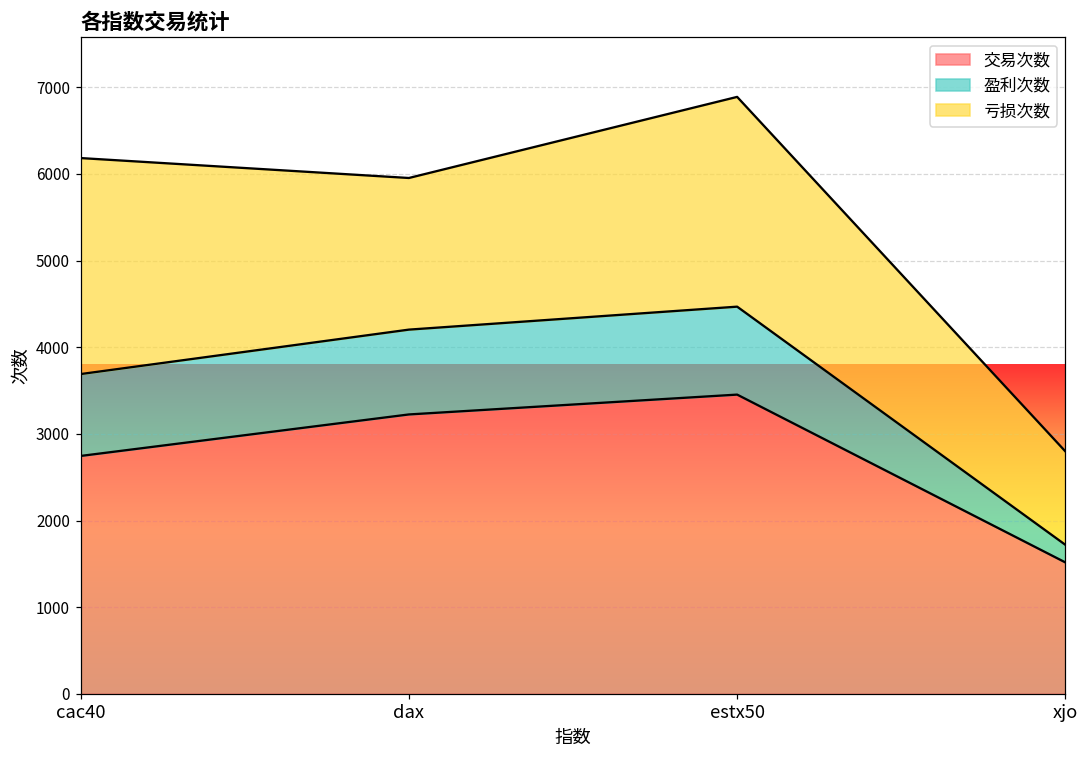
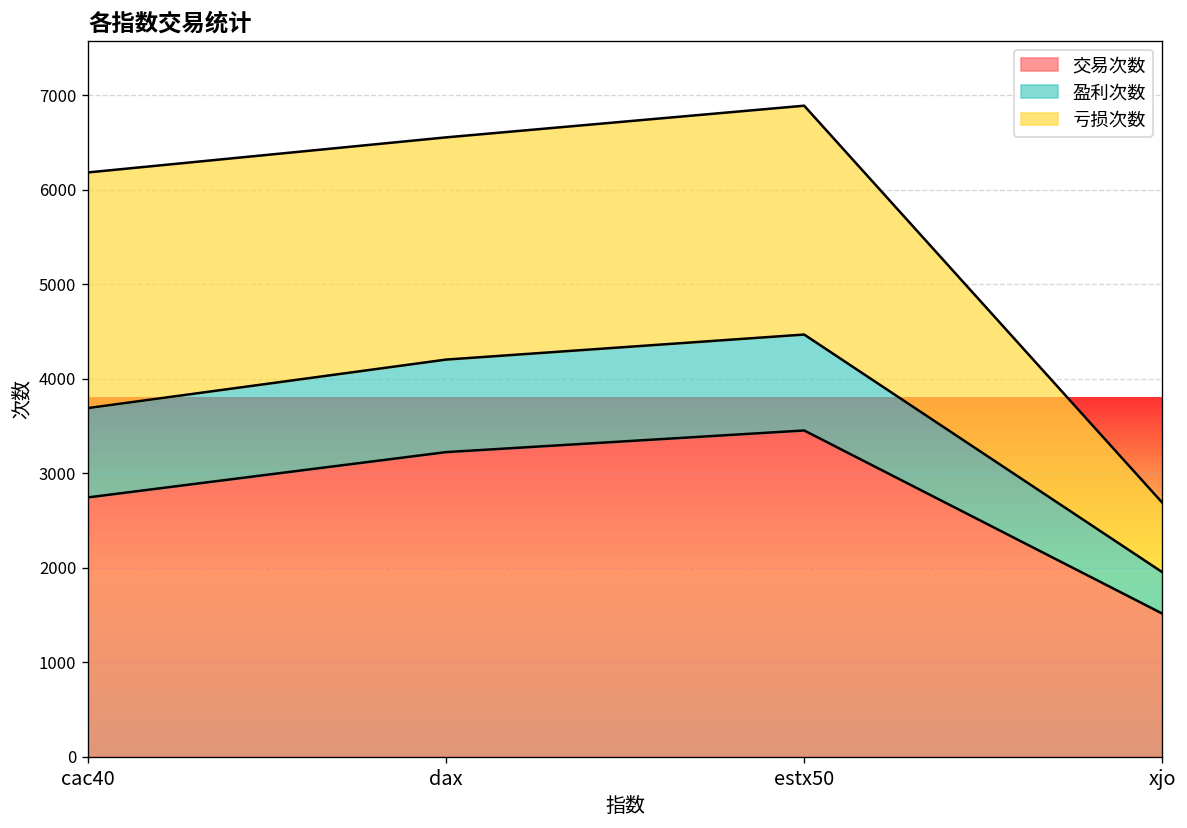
  {
    "交易次数": {
      "cac40": 2700,
      "dax": 3200,
      "estx50": 3500,
      "xjo": 1500
    },
    "盈利次数": {
      "cac40": 900,
      "dax": 1000,
      "estx50": 1000,
-     "xjo": 200
+     "xjo": 400
    },
    "亏损次数": {
      "cac40": 2500,
-     "dax": 1800,
+     "dax": 2400,
      "estx50": 2400,
-     "xjo": 1100
+     "xjo": 700
    }
  }
